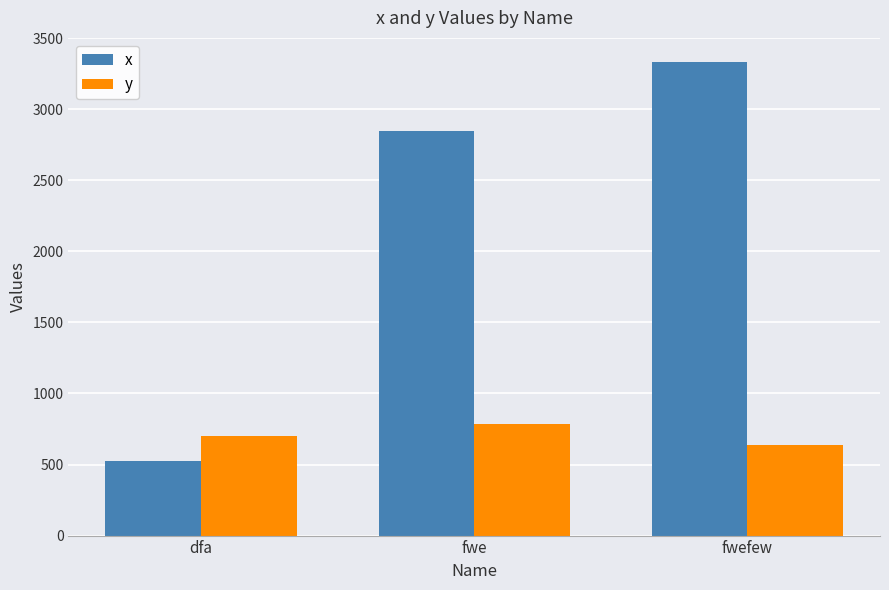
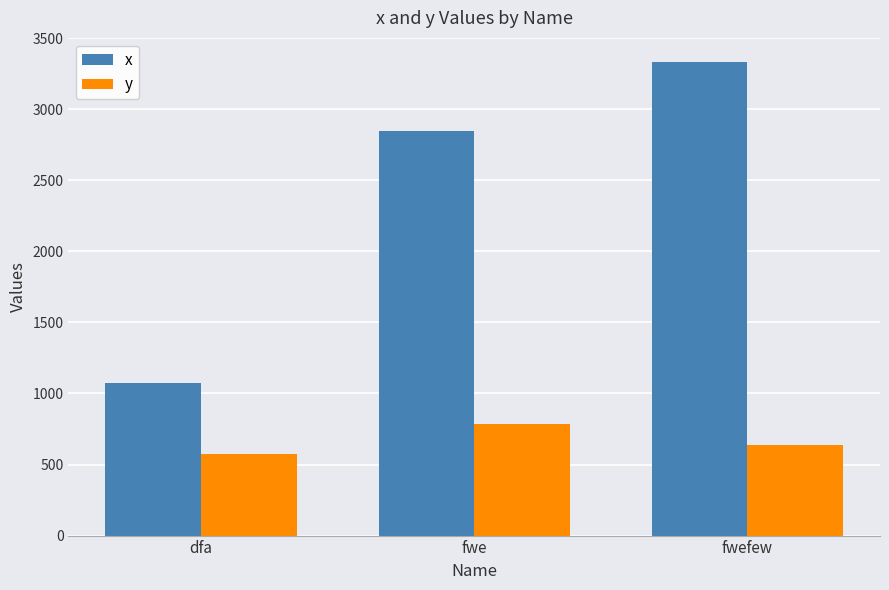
  {
    "x": {
-     "dfa": 530,
+     "dfa": 1070,
      "fwe": 2850,
      "fwefew": 3340
    },
    "y": {
-     "dfa": 700,
+     "dfa": 570,
      "fwe": 780,
      "fwefew": 640
    }
  }
